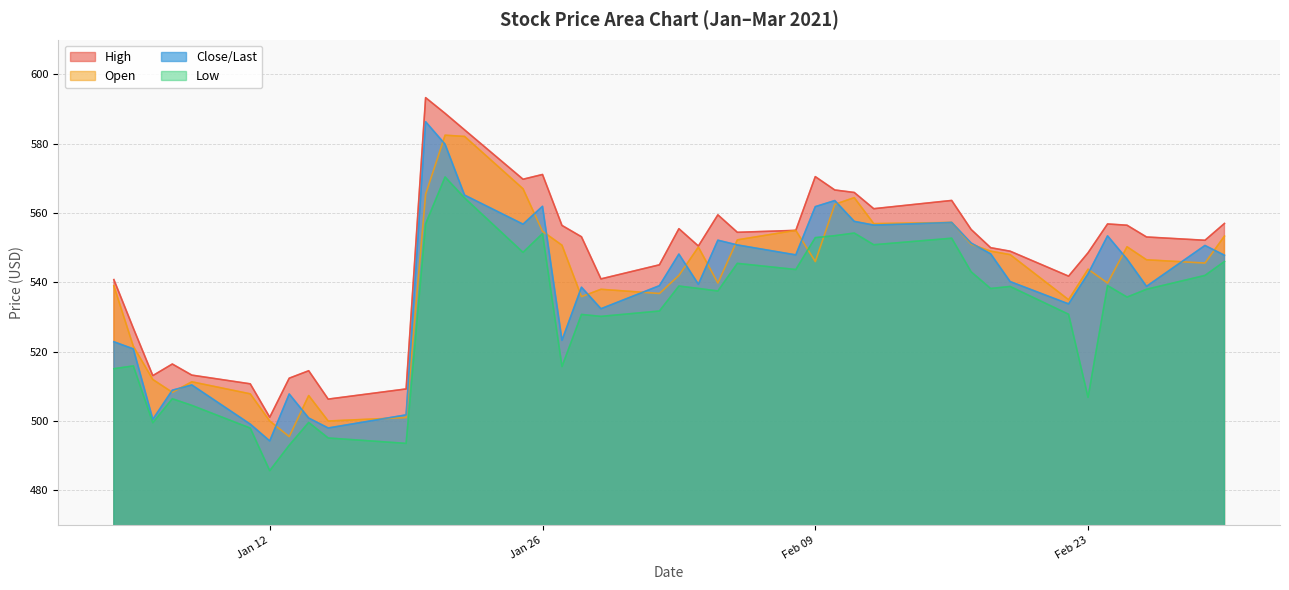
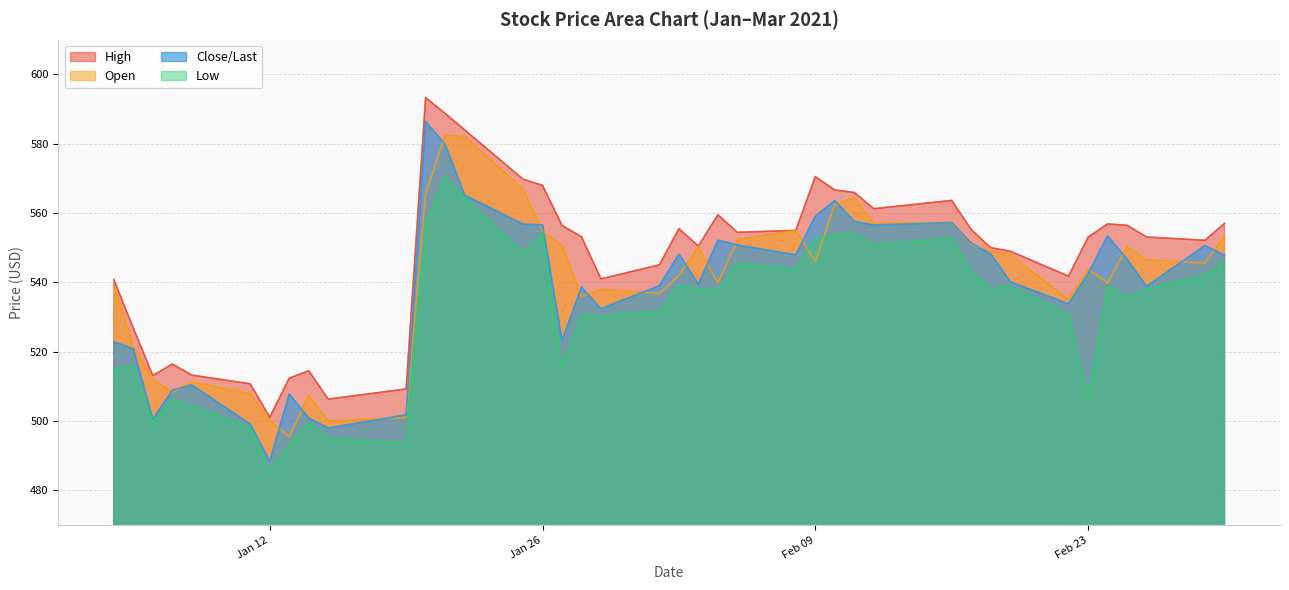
  {
    "High": {
      "Jan 12": 501,
-     "Jan 26": 571,
+     "Jan 26": 568,
      "Feb 09": 571,
-     "Feb 23": 549
+     "Feb 23": 553
    },
    "Open": {
      "Jan 12": 500,
      "Feb 09": 546,
      "Feb 23": 544
    },
    "Close/Last": {
-     "Jan 12": 494,
-     "Jan 26": 562,
-     "Feb 09": 562,
+     "Jan 12": 488,
+     "Jan 26": 557,
+     "Feb 09": 559,
      "Feb 23": 542
    },
    "Low": {
      "Jan 12": 486,
      "Feb 09": 553,
      "Feb 23": 507
    }
  }
